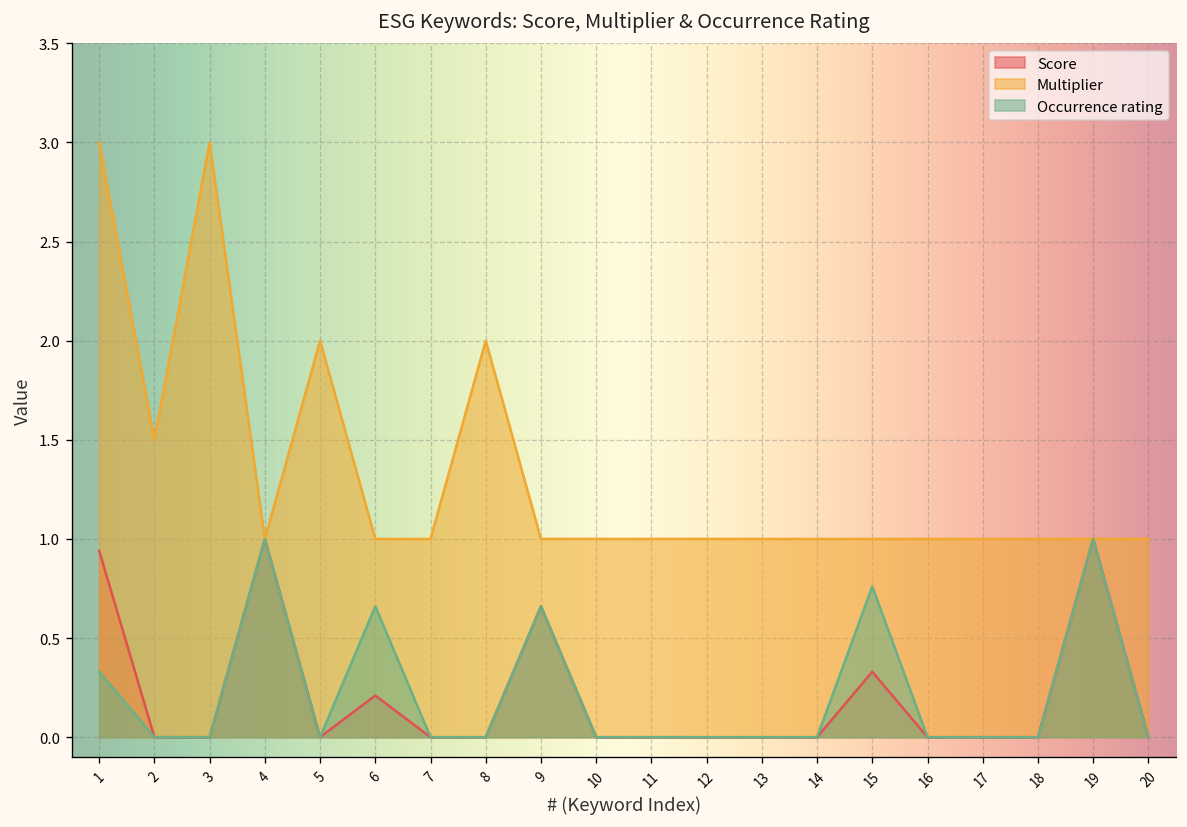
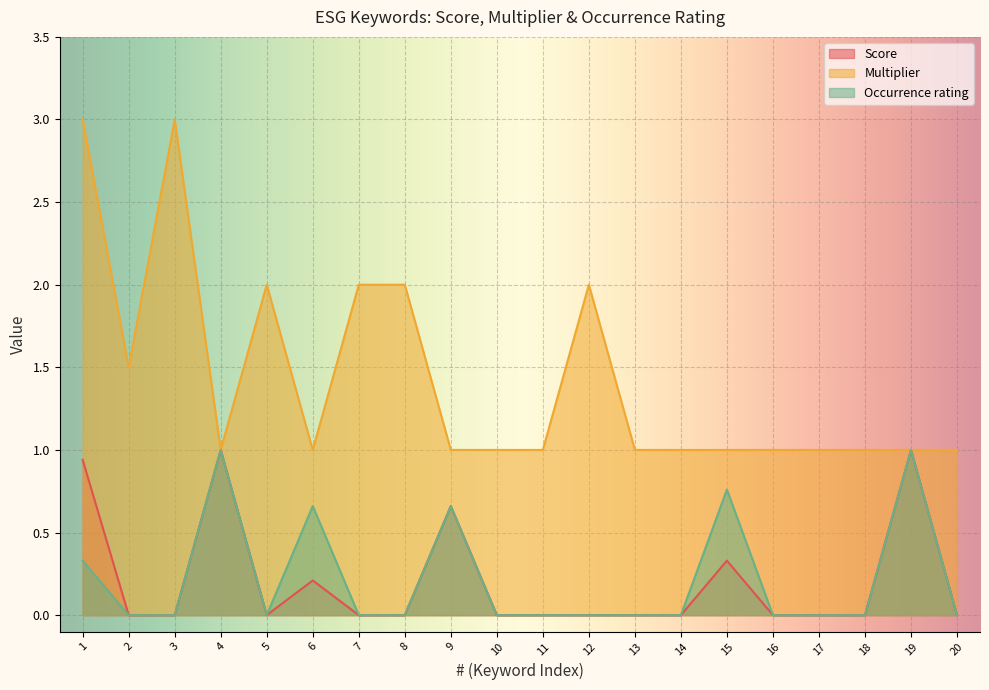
  {
    "Score": {
      "1": 0.94,
      "6": 0.21,
      "15": 0.33
    },
    "Multiplier": {
      "1": 3,
      "2": 1.50,
      "3": 3,
      "5": 2,
      "6": 1,
-     "7": 1,
+     "7": 2,
      "8": 2,
      "9": 1,
      "10": 1,
      "11": 1,
-     "12": 1,
+     "12": 2,
      "13": 1,
      "14": 1,
      "15": 1,
      "16": 1,
      "17": 1,
      "18": 1,
      "20": 1
    },
    "Occurrence rating": {
      "1": 0.33,
      "6": 0.66,
      "15": 0.76
    }
  }
